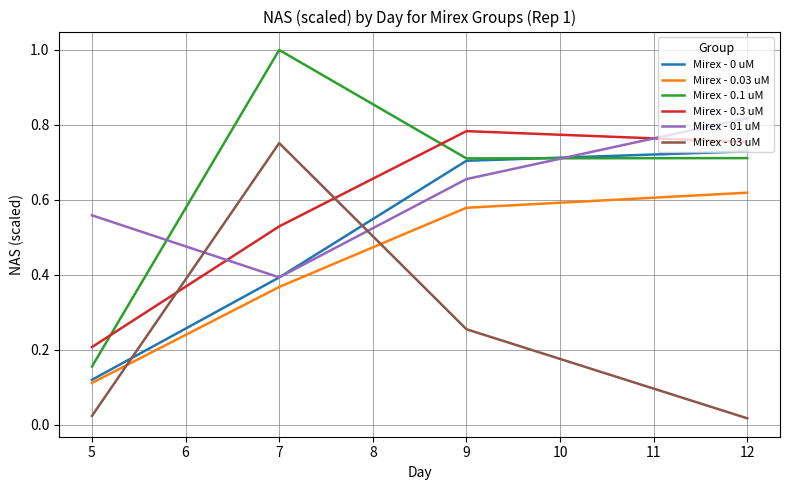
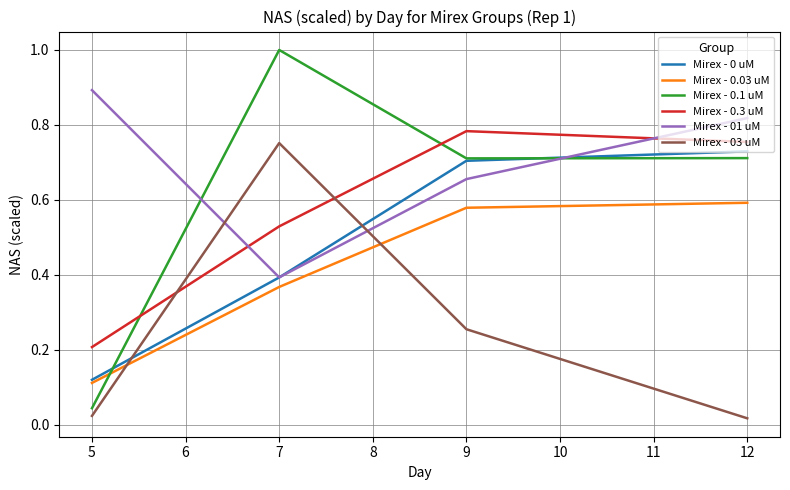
  {
    "Mirex - 0 uM": {
      "5": 0.12
    },
    "Mirex - 0.03 uM": {
      "5": 0.11,
      "7": 0.37,
      "9": 0.58,
-     "12": 0.62
+     "12": 0.59
    },
    "Mirex - 0.1 uM": {
-     "5": 0.16,
+     "5": 0.04,
      "7": 1.00,
      "12": 0.71
    },
    "Mirex - 0.3 uM": {
      "5": 0.21,
      "7": 0.53,
      "9": 0.78
    },
    "Mirex - 01 uM": {
-     "5": 0.56,
+     "5": 0.89,
      "9": 0.66
    },
    "Mirex - 03 uM": {
      "5": 0.02,
      "7": 0.75,
      "9": 0.26,
      "12": 0.02
    }
  }
